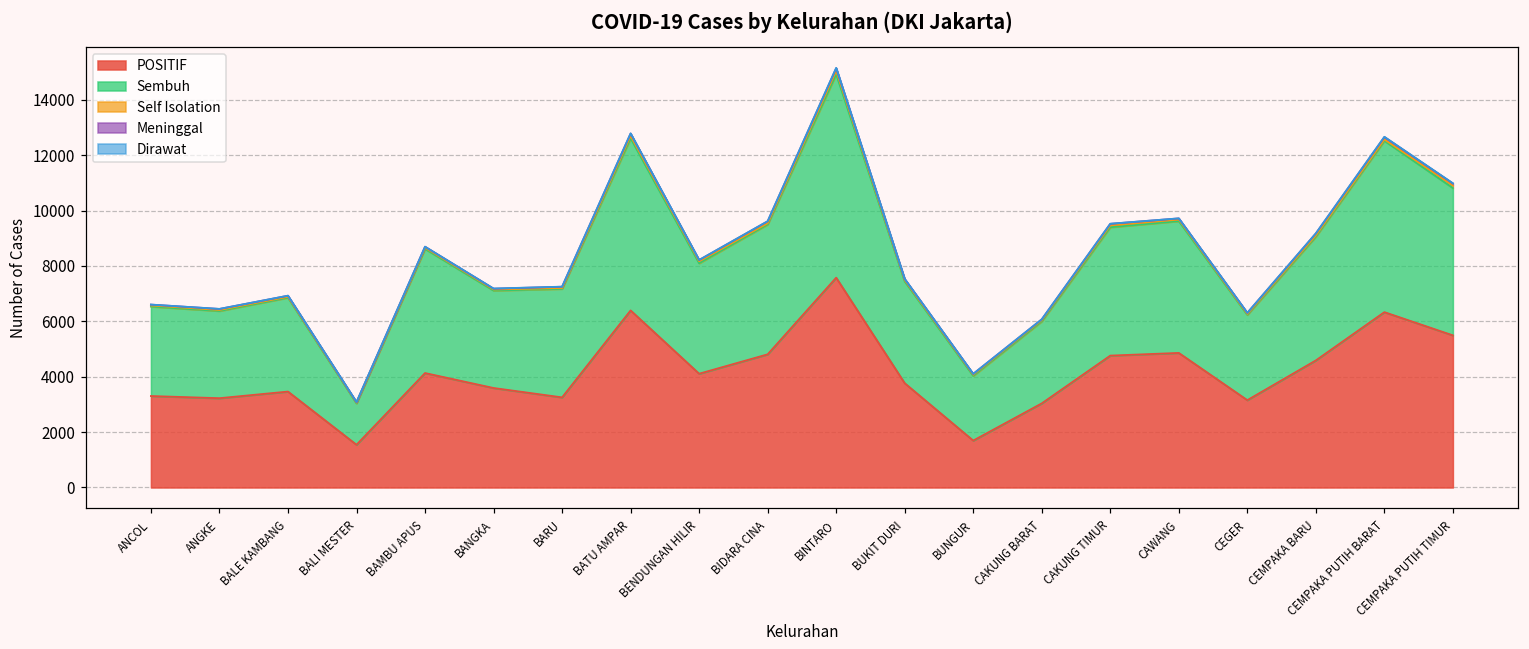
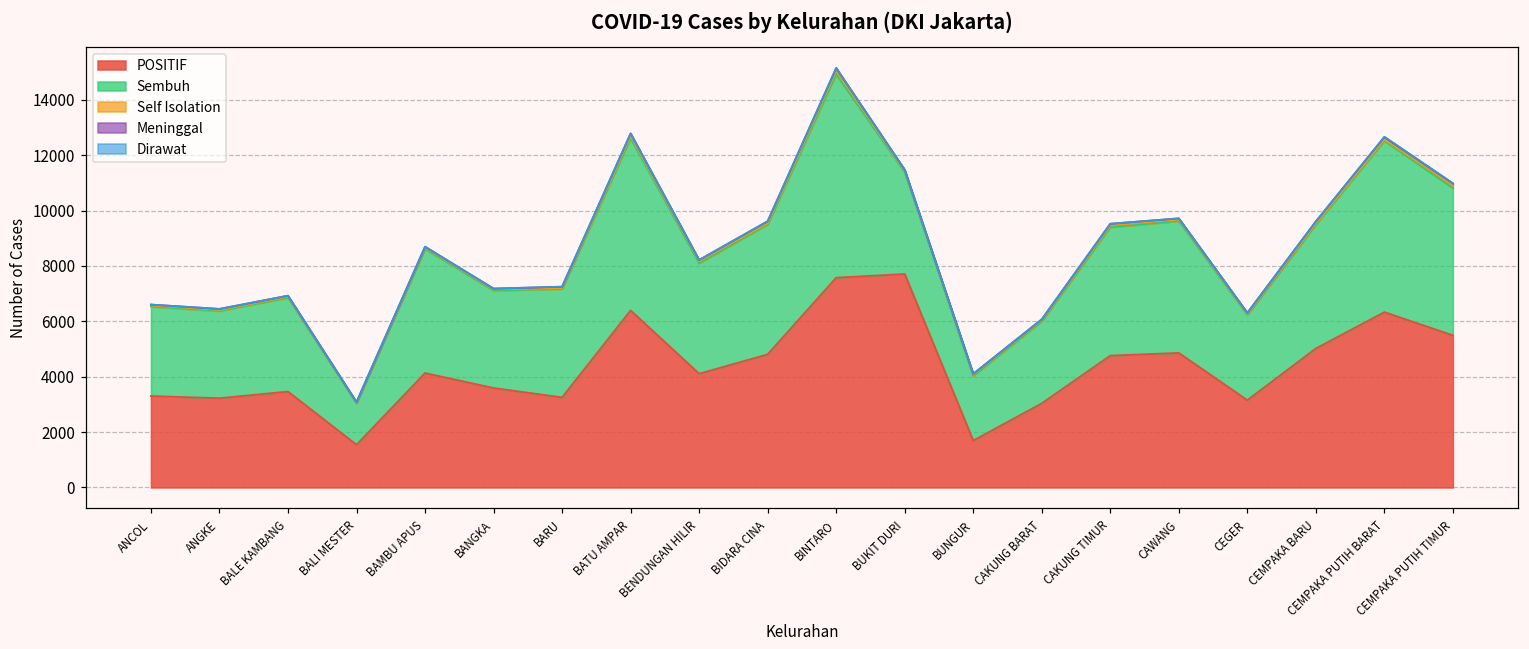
  {
    "POSITIF": {
      "ANCOL": 3300,
      "ANGKE": 3200,
      "BALE KAMBANG": 3500,
      "BALI MESTER": 1500,
      "BAMBU APUS": 4100,
      "BANGKA": 3600,
      "BARU": 3300,
      "BATU AMPAR": 6400,
      "BENDUNGAN HILIR": 4100,
      "BIDARA CINA": 4800,
      "BINTARO": 7600,
-     "BUKIT DURI": 3800,
+     "BUKIT DURI": 7700,
      "BUNGUR": 1700,
      "CAKUNG BARAT": 3000,
      "CAKUNG TIMUR": 4800,
      "CAWANG": 4900,
      "CEGER": 3200,
-     "CEMPAKA BARU": 4600,
+     "CEMPAKA BARU": 5000,
      "CEMPAKA PUTIH BARAT": 6300,
      "CEMPAKA PUTIH TIMUR": 5500
    },
    "Sembuh": {
      "BINTARO": 7300
    }
  }
